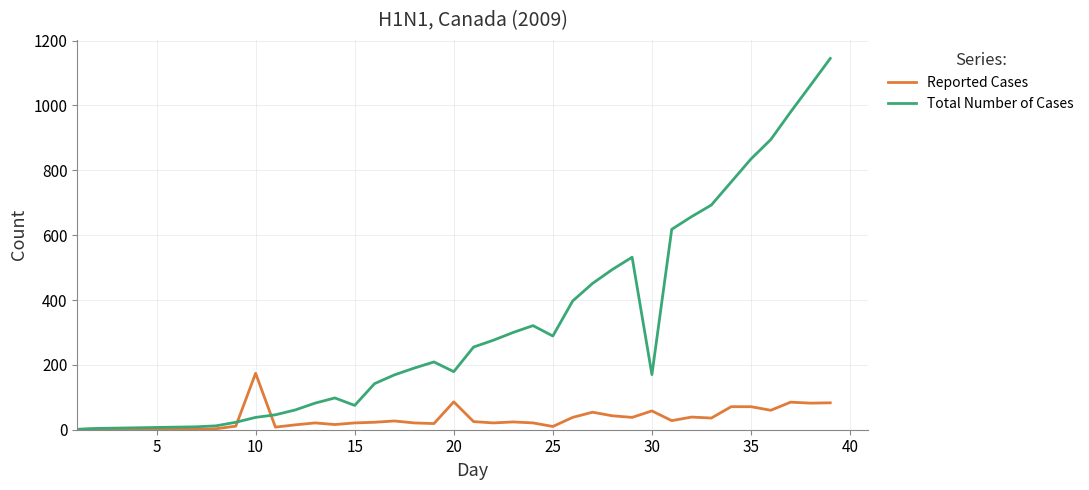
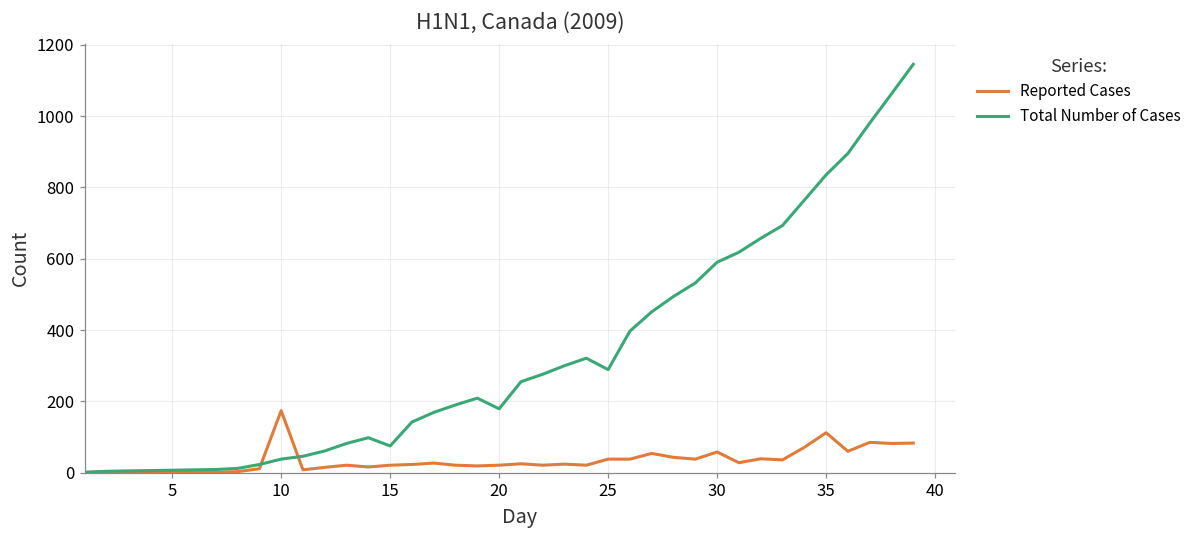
  {
    "Reported Cases": {
      "10": 170,
      "15": 20,
-     "20": 90,
-     "25": 10,
+     "20": 20,
+     "25": 40,
      "30": 60,
-     "35": 70
+     "35": 110
    },
    "Total Number of Cases": {
      "10": 40,
      "15": 80,
      "20": 180,
      "25": 290,
-     "30": 170,
+     "30": 590,
      "35": 840
    }
  }
